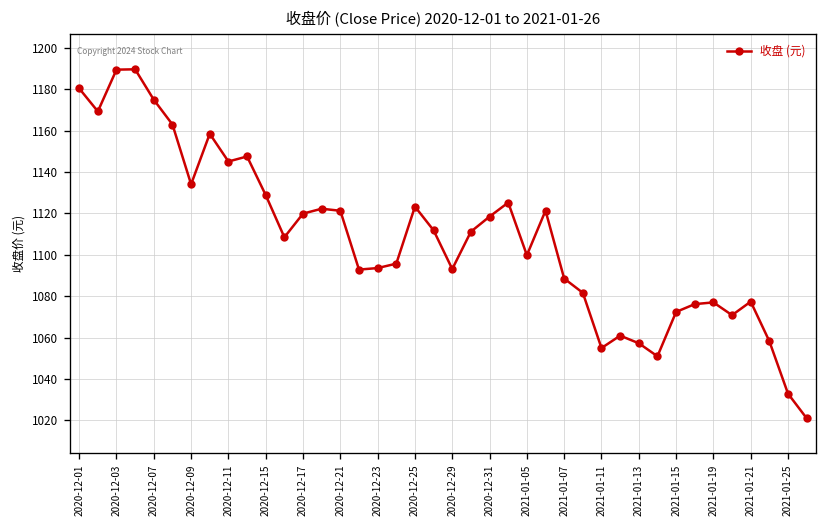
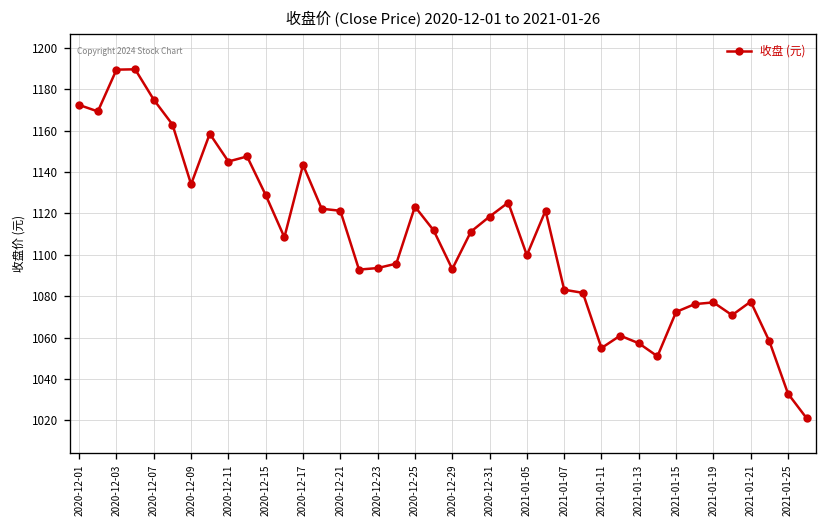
  {
-   "2020-12-01": 1180,
+   "2020-12-01": 1172,
    "2020-12-07": 1175,
    "2020-12-09": 1134,
    "2020-12-11": 1145,
    "2020-12-15": 1129,
-   "2020-12-17": 1120,
+   "2020-12-17": 1143,
    "2020-12-21": 1121,
    "2020-12-23": 1094,
    "2020-12-25": 1123,
    "2020-12-29": 1093,
    "2020-12-31": 1118,
    "2021-01-05": 1100,
-   "2021-01-07": 1089,
+   "2021-01-07": 1083,
    "2021-01-11": 1055,
    "2021-01-13": 1057,
    "2021-01-15": 1072,
    "2021-01-19": 1077,
    "2021-01-21": 1077,
    "2021-01-25": 1033
  }
